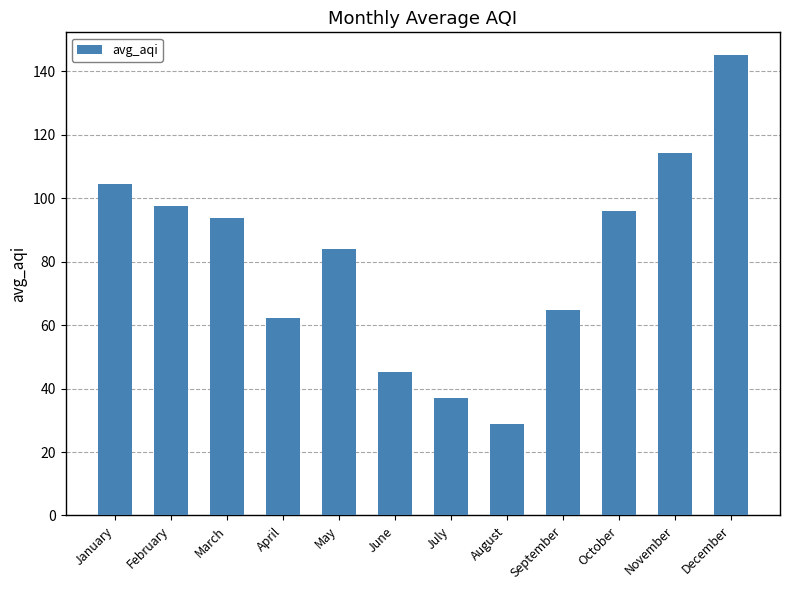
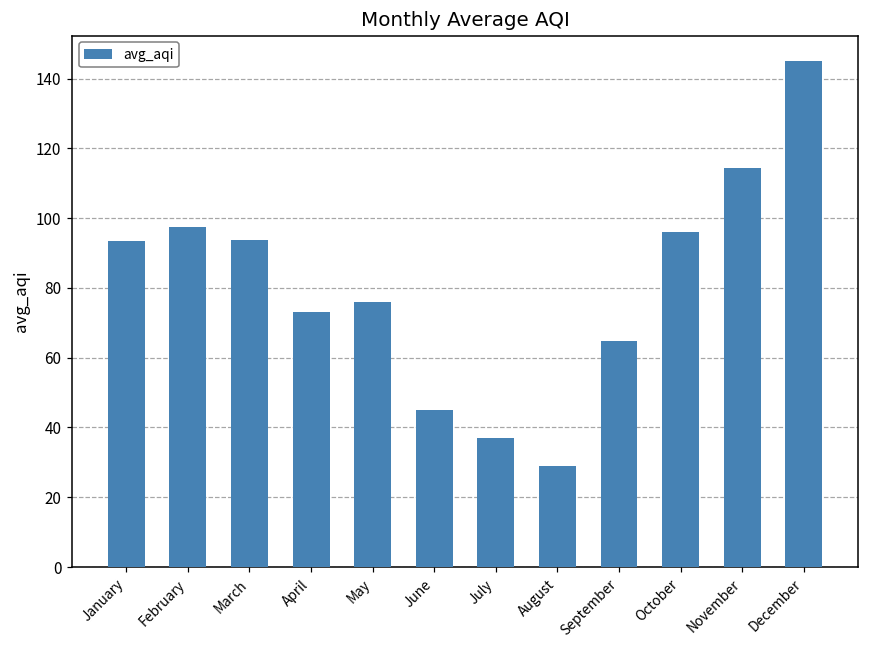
  {
-   "January": 105,
+   "January": 93,
    "February": 98,
    "March": 94,
-   "April": 62,
-   "May": 84,
+   "April": 73,
+   "May": 76,
    "June": 45,
    "July": 37,
    "August": 29,
    "September": 65,
    "October": 96,
    "November": 114,
    "December": 145
  }
